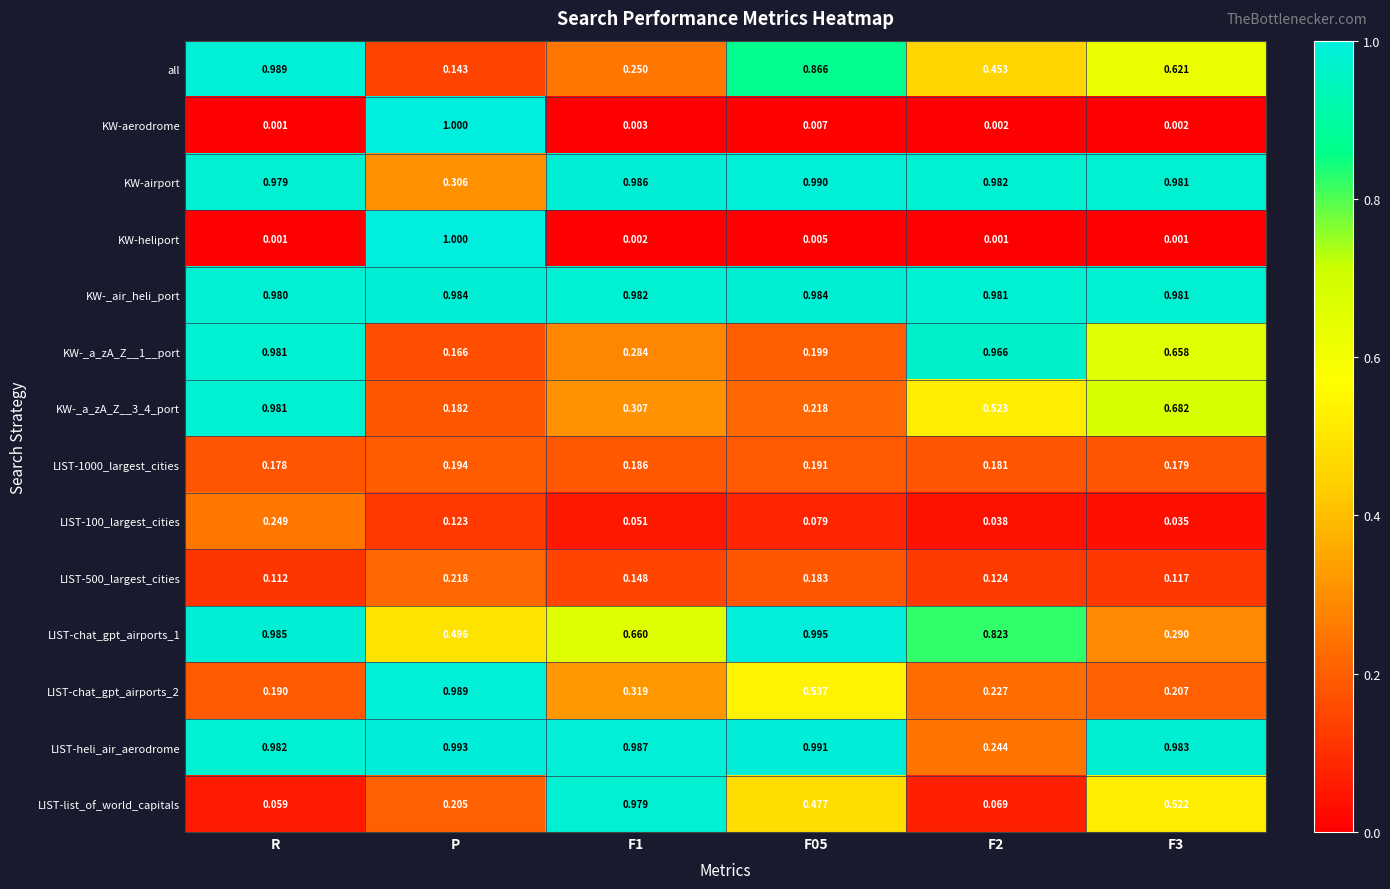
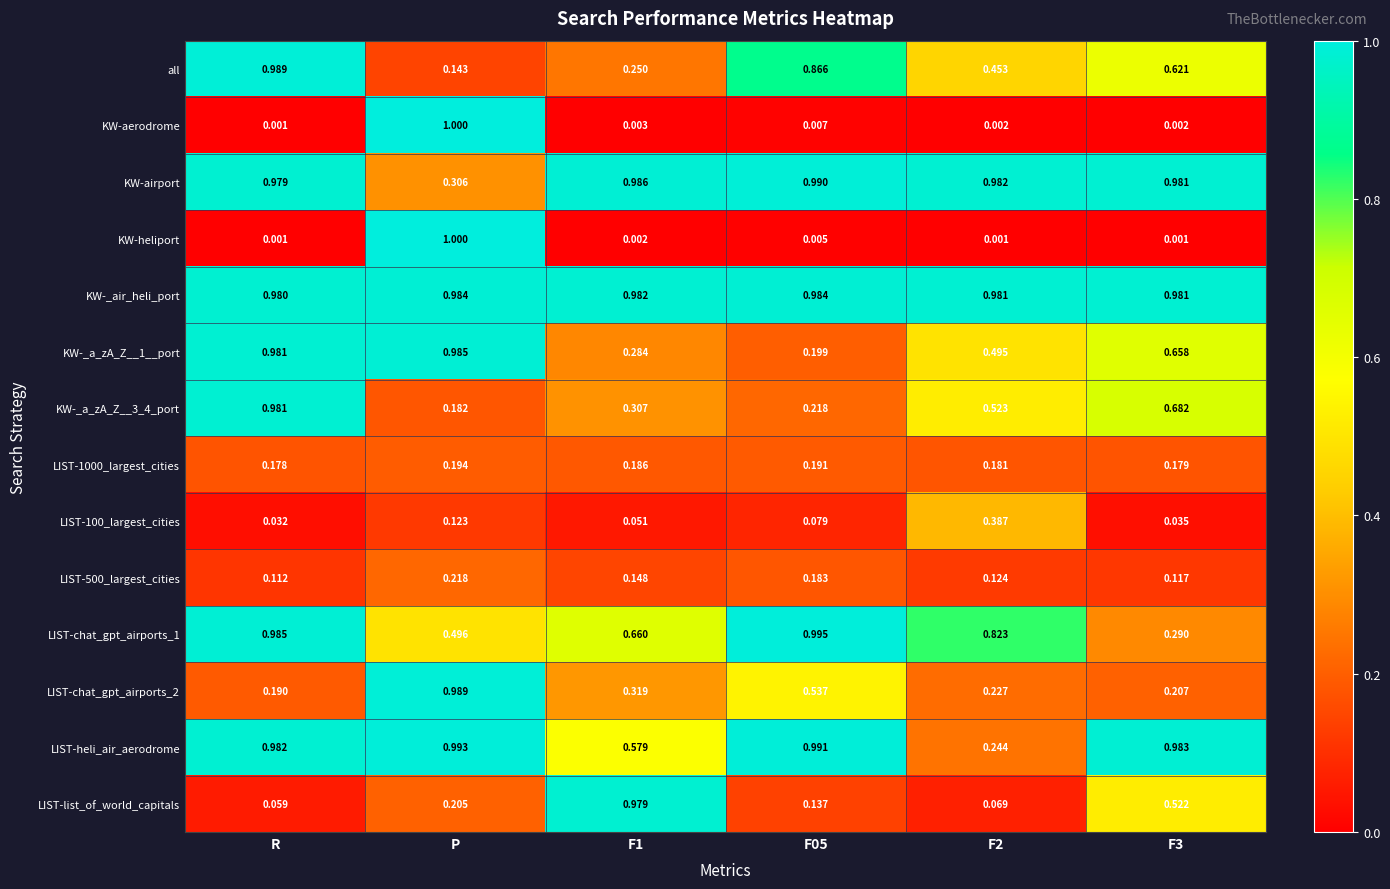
  {
    "all": {
      "R": 0.989,
      "P": 0.143,
      "F1": 0.250,
      "F05": 0.866,
      "F2": 0.453,
      "F3": 0.621
    },
    "KW-aerodrome": {
      "R": 0.001,
      "P": 1.000,
      "F1": 0.003,
      "F05": 0.007,
      "F2": 0.002,
      "F3": 0.002
    },
    "KW-airport": {
      "R": 0.979,
      "P": 0.306,
      "F1": 0.986,
      "F05": 0.990,
      "F2": 0.982,
      "F3": 0.981
    },
    "KW-heliport": {
      "R": 0.001,
      "P": 1.000,
      "F1": 0.002,
      "F05": 0.005,
      "F2": 0.001,
      "F3": 0.001
    },
    "KW-_air_heli_port": {
      "R": 0.980,
      "P": 0.984,
      "F1": 0.982,
      "F05": 0.984,
      "F2": 0.981,
      "F3": 0.981
    },
    "KW-_a_zA_Z__1__port": {
      "R": 0.981,
-     "P": 0.166,
+     "P": 0.985,
      "F1": 0.284,
      "F05": 0.199,
-     "F2": 0.966,
+     "F2": 0.495,
      "F3": 0.658
    },
    "KW-_a_zA_Z__3_4_port": {
      "R": 0.981,
      "P": 0.182,
      "F1": 0.307,
      "F05": 0.218,
      "F2": 0.523,
      "F3": 0.682
    },
    "LIST-1000_largest_cities": {
      "R": 0.178,
      "P": 0.194,
      "F1": 0.186,
      "F05": 0.191,
      "F2": 0.181,
      "F3": 0.179
    },
    "LIST-100_largest_cities": {
-     "R": 0.249,
+     "R": 0.032,
      "P": 0.123,
      "F1": 0.051,
      "F05": 0.079,
-     "F2": 0.038,
+     "F2": 0.387,
      "F3": 0.035
    },
    "LIST-500_largest_cities": {
      "R": 0.112,
      "P": 0.218,
      "F1": 0.148,
      "F05": 0.183,
      "F2": 0.124,
      "F3": 0.117
    },
    "LIST-chat_gpt_airports_1": {
      "R": 0.985,
      "P": 0.496,
      "F1": 0.660,
      "F05": 0.995,
      "F2": 0.823,
      "F3": 0.290
    },
    "LIST-chat_gpt_airports_2": {
      "R": 0.190,
      "P": 0.989,
      "F1": 0.319,
      "F05": 0.537,
      "F2": 0.227,
      "F3": 0.207
    },
    "LIST-heli_air_aerodrome": {
      "R": 0.982,
      "P": 0.993,
-     "F1": 0.987,
+     "F1": 0.579,
      "F05": 0.991,
      "F2": 0.244,
      "F3": 0.983
    },
    "LIST-list_of_world_capitals": {
      "R": 0.059,
      "P": 0.205,
      "F1": 0.979,
-     "F05": 0.477,
+     "F05": 0.137,
      "F2": 0.069,
      "F3": 0.522
    }
  }
